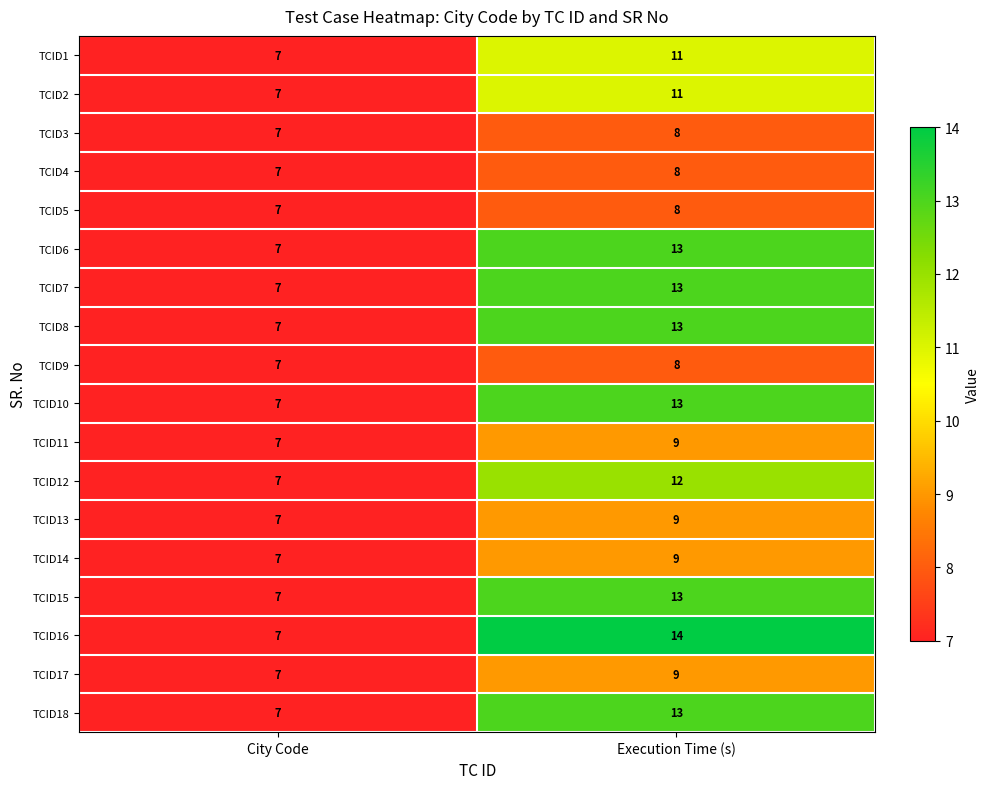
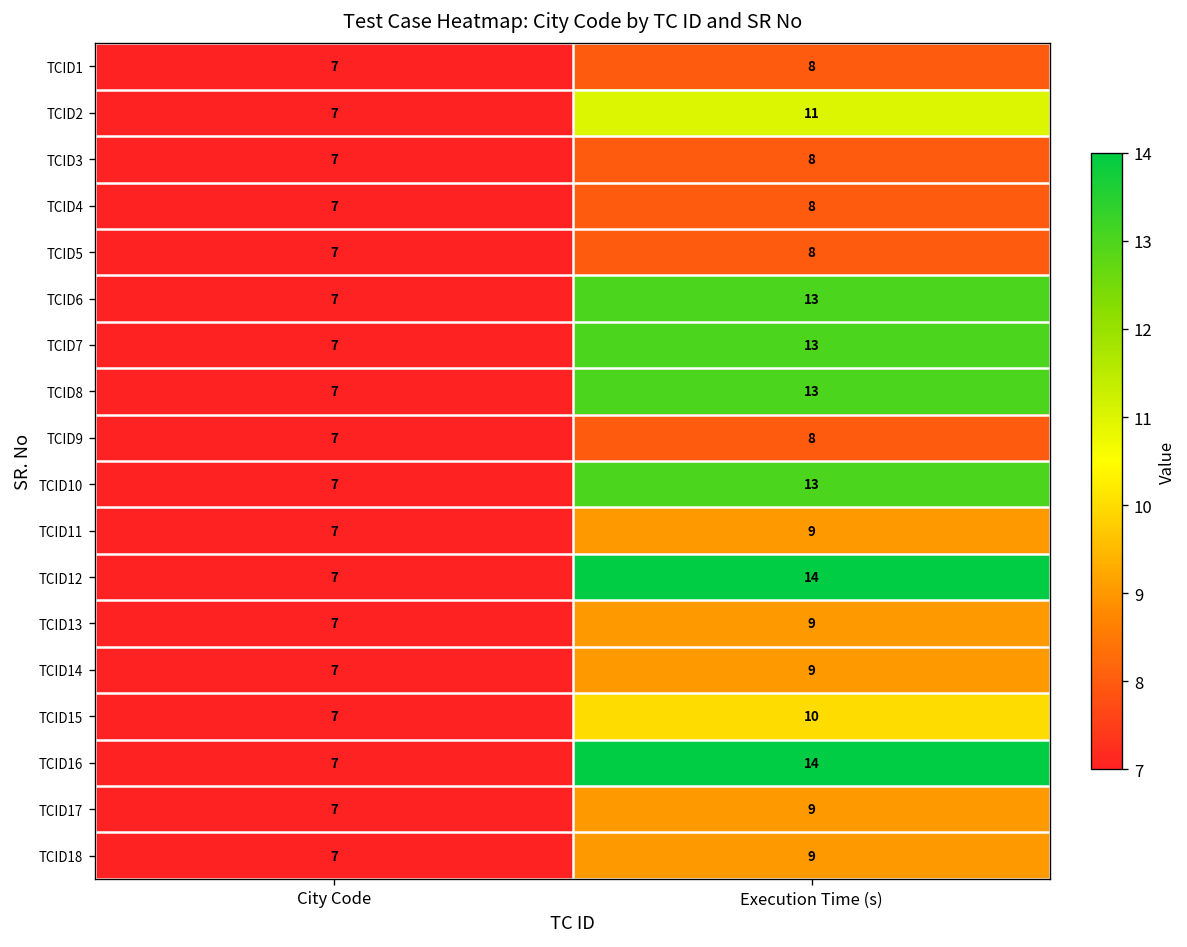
  {
    "TCID1": {
      "City Code": 7,
-     "Execution Time (s)": 11
+     "Execution Time (s)": 8
    },
    "TCID2": {
      "City Code": 7,
      "Execution Time (s)": 11
    },
    "TCID3": {
      "City Code": 7,
      "Execution Time (s)": 8
    },
    "TCID4": {
      "City Code": 7,
      "Execution Time (s)": 8
    },
    "TCID5": {
      "City Code": 7,
      "Execution Time (s)": 8
    },
    "TCID6": {
      "City Code": 7,
      "Execution Time (s)": 13
    },
    "TCID7": {
      "City Code": 7,
      "Execution Time (s)": 13
    },
    "TCID8": {
      "City Code": 7,
      "Execution Time (s)": 13
    },
    "TCID9": {
      "City Code": 7,
      "Execution Time (s)": 8
    },
    "TCID10": {
      "City Code": 7,
      "Execution Time (s)": 13
    },
    "TCID11": {
      "City Code": 7,
      "Execution Time (s)": 9
    },
    "TCID12": {
      "City Code": 7,
-     "Execution Time (s)": 12
+     "Execution Time (s)": 14
    },
    "TCID13": {
      "City Code": 7,
      "Execution Time (s)": 9
    },
    "TCID14": {
      "City Code": 7,
      "Execution Time (s)": 9
    },
    "TCID15": {
      "City Code": 7,
-     "Execution Time (s)": 13
+     "Execution Time (s)": 10
    },
    "TCID16": {
      "City Code": 7,
      "Execution Time (s)": 14
    },
    "TCID17": {
      "City Code": 7,
      "Execution Time (s)": 9
    },
    "TCID18": {
      "City Code": 7,
-     "Execution Time (s)": 13
+     "Execution Time (s)": 9
    }
  }
